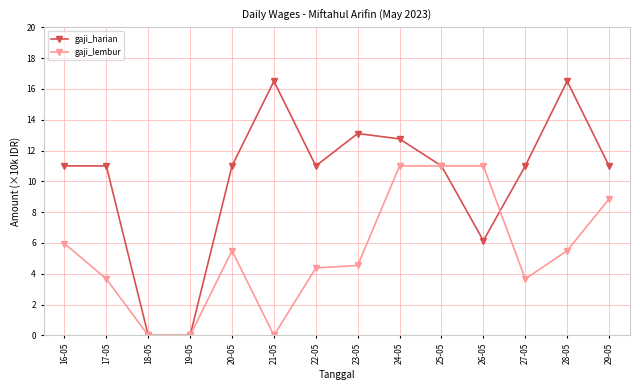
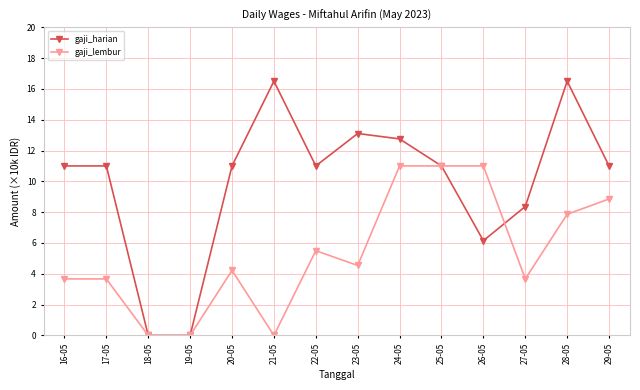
  {
    "gaji_harian": {
      "16-05": 11.0,
      "17-05": 11.0,
      "20-05": 11.0,
      "21-05": 16.5,
      "22-05": 11.0,
      "23-05": 13.1,
      "24-05": 12.8,
      "26-05": 6.1,
-     "27-05": 11.0,
+     "27-05": 8.4,
      "28-05": 16.5,
      "29-05": 11.0
    },
    "gaji_lembur": {
-     "16-05": 6.0,
+     "16-05": 3.7,
      "17-05": 3.7,
-     "20-05": 5.5,
+     "20-05": 4.2,
      "21-05": 0.0,
-     "22-05": 4.4,
+     "22-05": 5.5,
      "23-05": 4.5,
      "24-05": 11.0,
      "26-05": 11.0,
      "27-05": 3.7,
-     "28-05": 5.5,
+     "28-05": 7.9,
      "29-05": 8.9
    }
  }
